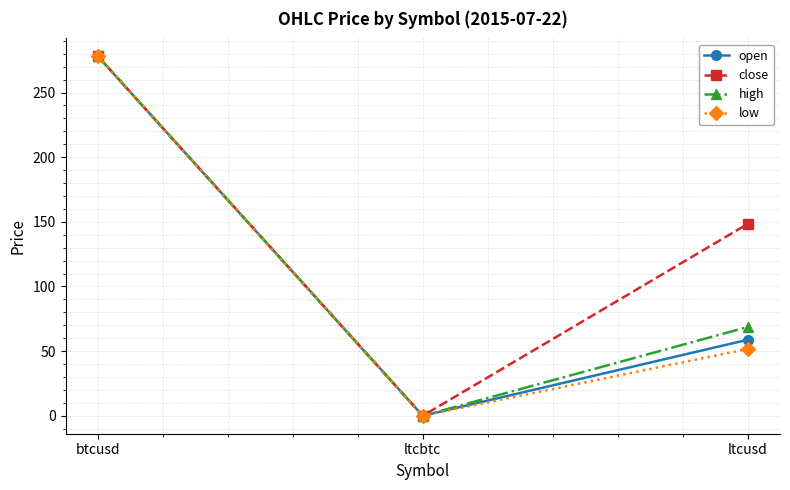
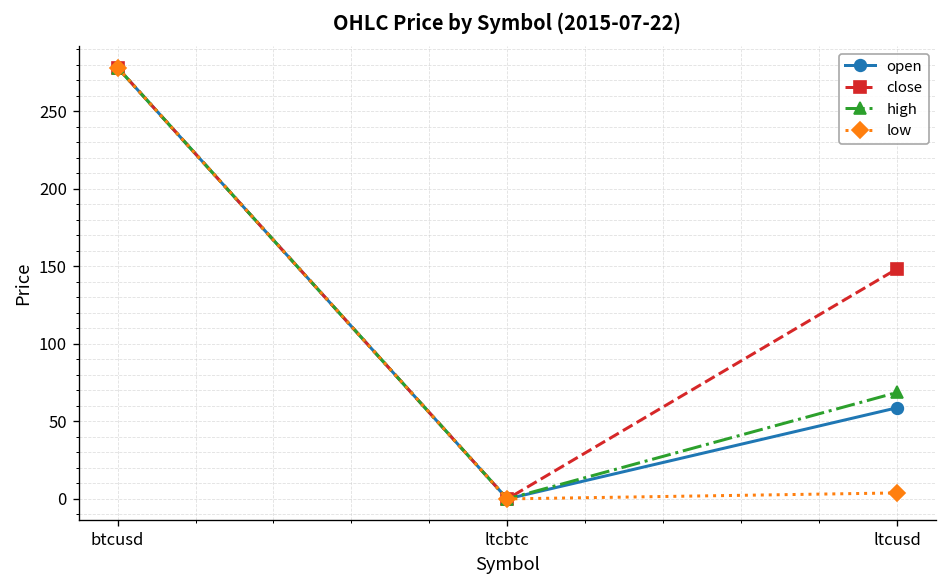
  {
    "open": {
      "ltcusd": 59
    },
    "close": {
      "ltcusd": 148
    },
    "high": {
      "ltcusd": 69
    },
    "low": {
-     "ltcusd": 52
+     "ltcusd": 4
    }
  }
